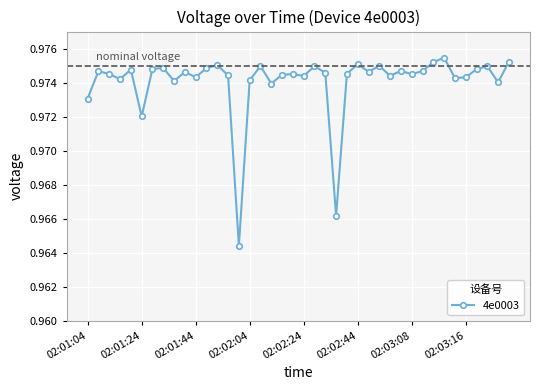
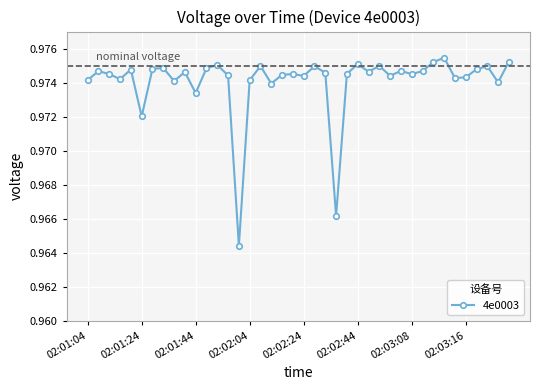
  {
-   "02:01:04": 0.9731,
+   "02:01:04": 0.9741,
    "02:01:24": 0.9720,
-   "02:01:44": 0.9743,
+   "02:01:44": 0.9734,
    "02:02:04": 0.9741,
    "02:02:24": 0.9744,
    "02:02:44": 0.9751
  }
